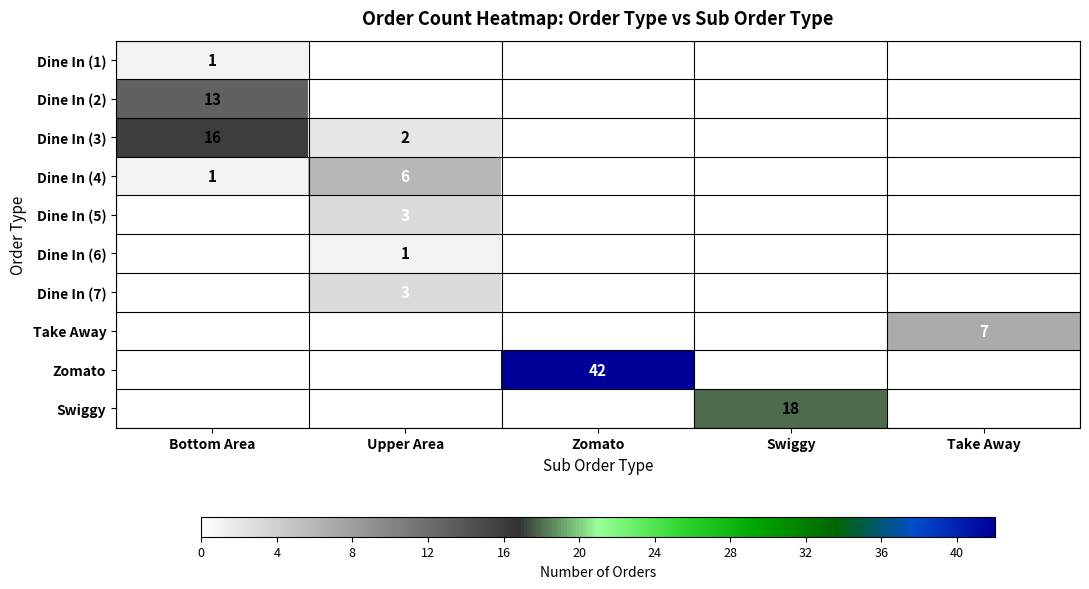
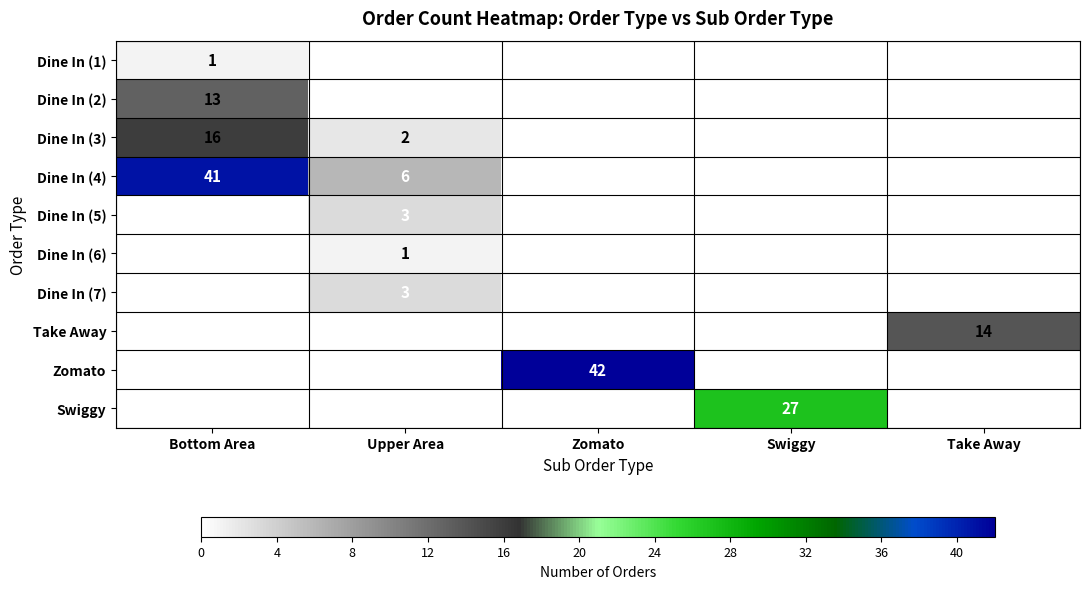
  {
    "Dine In (1)": {
      "Bottom Area": 1
    },
    "Dine In (2)": {
      "Bottom Area": 13
    },
    "Dine In (3)": {
      "Bottom Area": 16,
      "Upper Area": 2
    },
    "Dine In (4)": {
-     "Bottom Area": 1,
+     "Bottom Area": 41,
      "Upper Area": 6
    },
    "Dine In (6)": {
      "Upper Area": 1
    },
    "Take Away": {
-     "Take Away": 7
+     "Take Away": 14
    },
    "Zomato": {
      "Zomato": 42
    },
    "Swiggy": {
-     "Swiggy": 18
+     "Swiggy": 27
    }
  }
